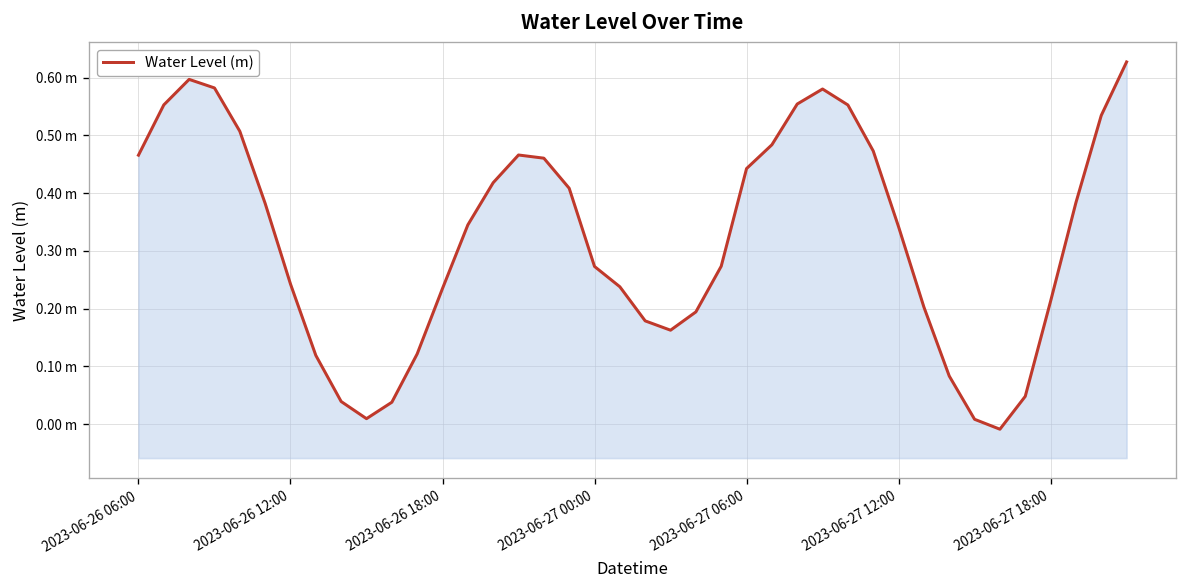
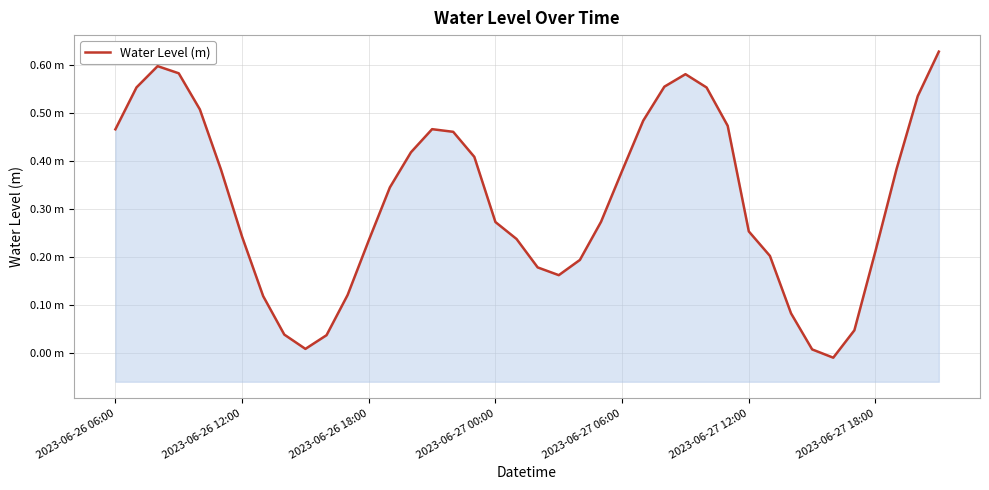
  {
    "2023-06-26 06:00": "0.47 m",
    "2023-06-26 12:00": "0.24 m",
    "2023-06-26 18:00": "0.23 m",
    "2023-06-27 00:00": "0.27 m",
-   "2023-06-27 06:00": "0.44 m",
-   "2023-06-27 12:00": "0.34 m",
+   "2023-06-27 06:00": "0.38 m",
+   "2023-06-27 12:00": "0.25 m",
    "2023-06-27 18:00": "0.21 m"
  }
